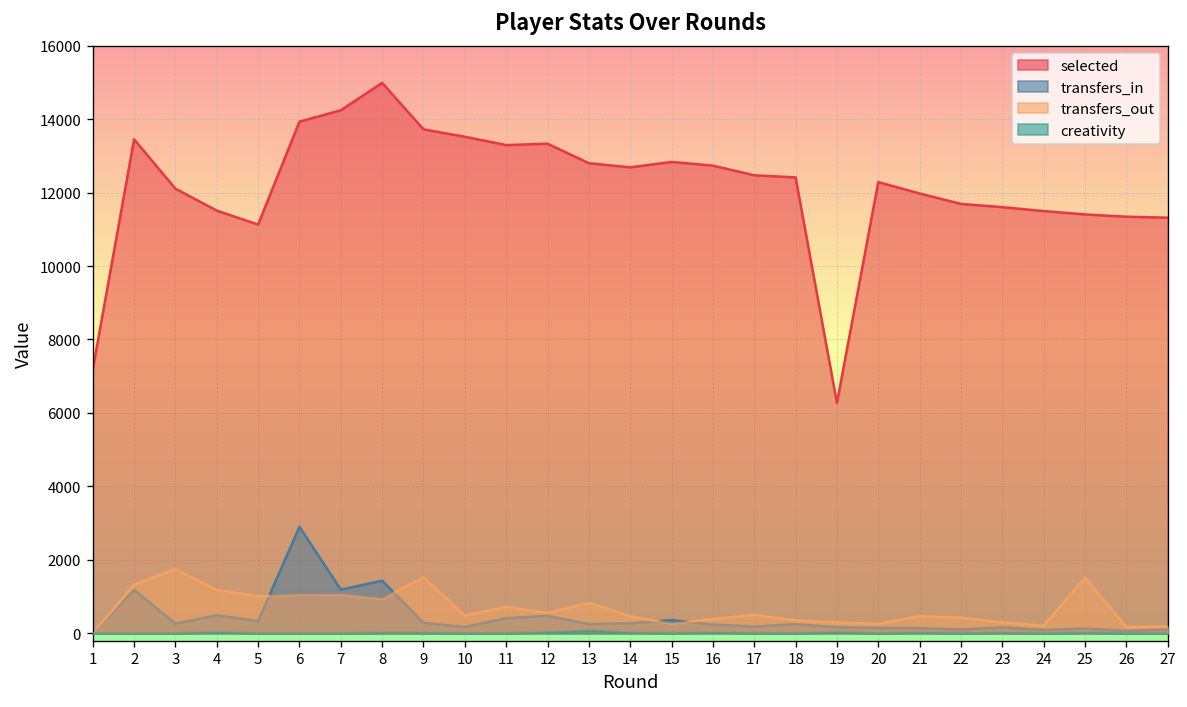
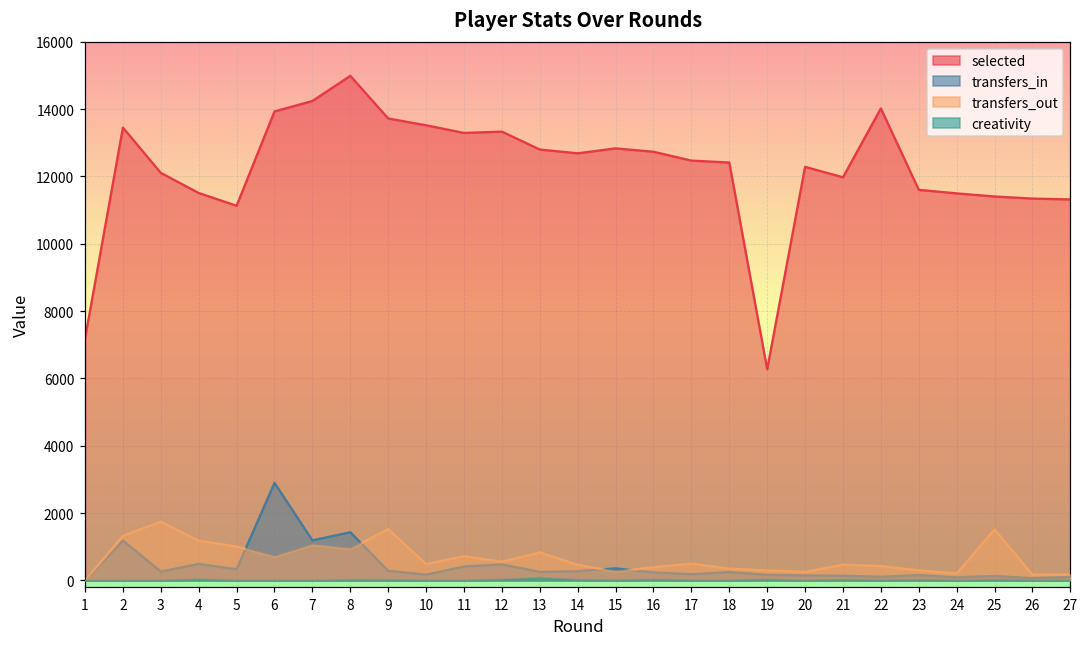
  {
    "selected": {
      "1": 7200,
      "2": 13500,
      "3": 12100,
      "4": 11500,
      "5": 11100,
      "6": 13900,
      "7": 14200,
      "8": 15000,
      "9": 13700,
      "10": 13500,
      "11": 13300,
      "12": 13300,
      "13": 12800,
      "14": 12700,
      "15": 12800,
      "16": 12700,
      "17": 12500,
      "18": 12400,
      "19": 6300,
      "20": 12300,
      "21": 12000,
-     "22": 11700,
+     "22": 14000,
      "23": 11600,
      "24": 11500,
      "25": 11400,
      "26": 11300,
      "27": 11300
    },
    "transfers_out": {
      "2": 1300,
      "3": 1700,
      "4": 1200,
      "5": 1000,
-     "6": 1000,
+     "6": 700,
      "7": 1100,
      "8": 900,
      "9": 1500,
      "10": 500,
      "11": 700,
      "13": 800,
      "14": 500,
      "15": 300,
      "16": 400,
      "17": 500,
      "18": 400,
      "19": 300,
      "20": 300,
      "21": 500,
      "22": 400,
      "23": 300,
      "24": 200,
      "25": 1500,
      "26": 200
    }
  }
